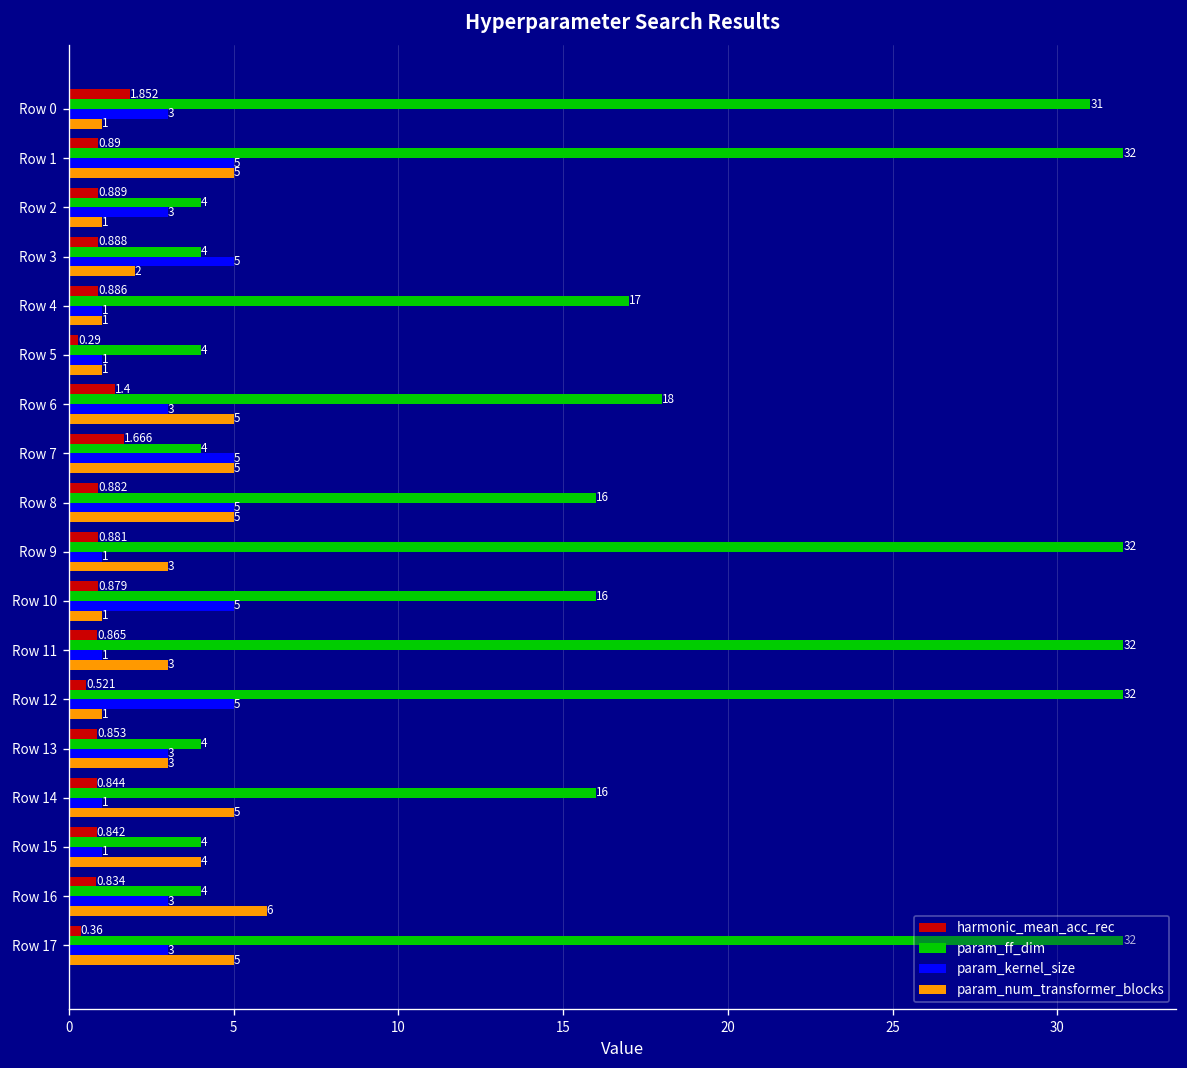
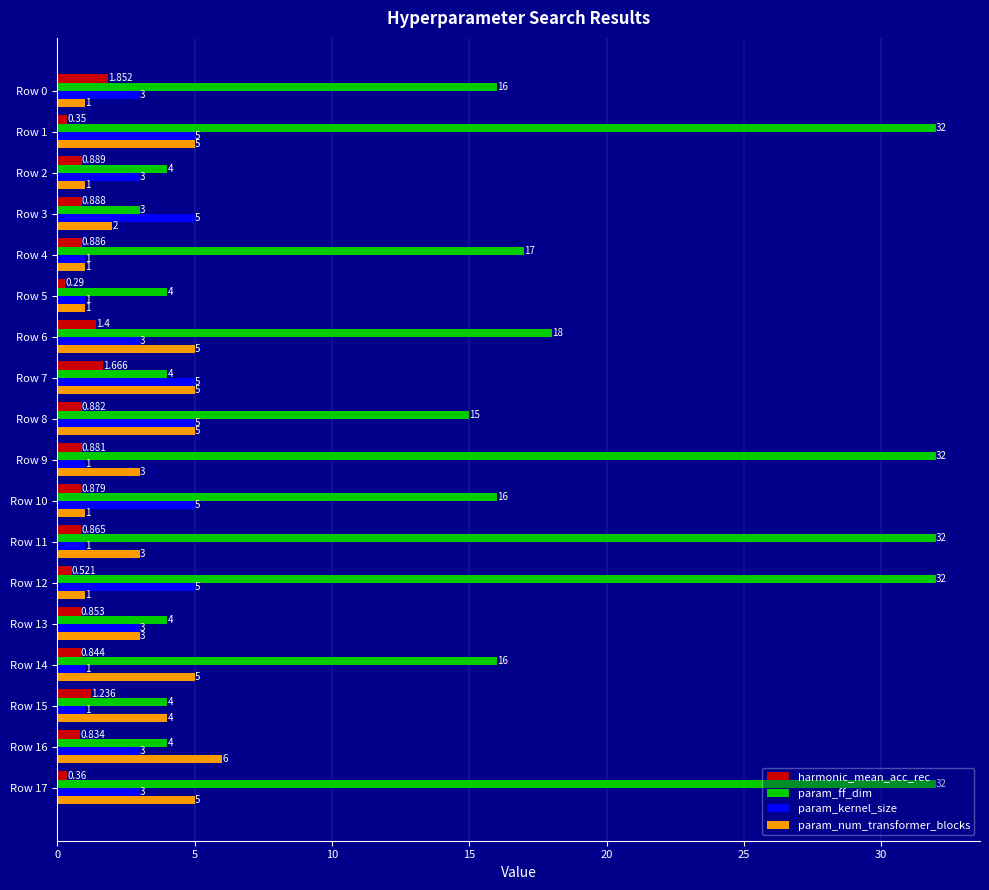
  {
    "harmonic_mean_acc_rec": {
      "Row 0": 1.852,
-     "Row 1": 0.89,
+     "Row 1": 0.35,
      "Row 2": 0.889,
      "Row 3": 0.888,
      "Row 4": 0.886,
      "Row 5": 0.29,
      "Row 6": 1.4,
      "Row 7": 1.666,
      "Row 8": 0.882,
      "Row 9": 0.881,
      "Row 10": 0.879,
      "Row 11": 0.865,
      "Row 12": 0.521,
      "Row 13": 0.853,
      "Row 14": 0.844,
-     "Row 15": 0.842,
+     "Row 15": 1.236,
      "Row 16": 0.834,
      "Row 17": 0.36
    },
    "param_ff_dim": {
-     "Row 0": 31,
+     "Row 0": 16,
      "Row 1": 32,
      "Row 2": 4,
-     "Row 3": 4,
+     "Row 3": 3,
      "Row 4": 17,
      "Row 5": 4,
      "Row 6": 18,
      "Row 7": 4,
-     "Row 8": 16,
+     "Row 8": 15,
      "Row 9": 32,
      "Row 10": 16,
      "Row 11": 32,
      "Row 12": 32,
      "Row 13": 4,
      "Row 14": 16,
      "Row 15": 4,
      "Row 16": 4
    },
    "param_kernel_size": {
      "Row 0": 3,
      "Row 2": 3,
      "Row 3": 5,
      "Row 6": 3,
      "Row 9": 1,
      "Row 10": 5,
      "Row 11": 1,
      "Row 12": 5,
      "Row 14": 1,
      "Row 15": 1,
      "Row 16": 3,
      "Row 17": 3
    },
    "param_num_transformer_blocks": {
      "Row 0": 1,
      "Row 2": 1,
      "Row 3": 2,
      "Row 6": 5,
      "Row 9": 3,
      "Row 10": 1,
      "Row 11": 3,
      "Row 12": 1,
      "Row 14": 5,
      "Row 15": 4,
      "Row 16": 6,
      "Row 17": 5
    }
  }
